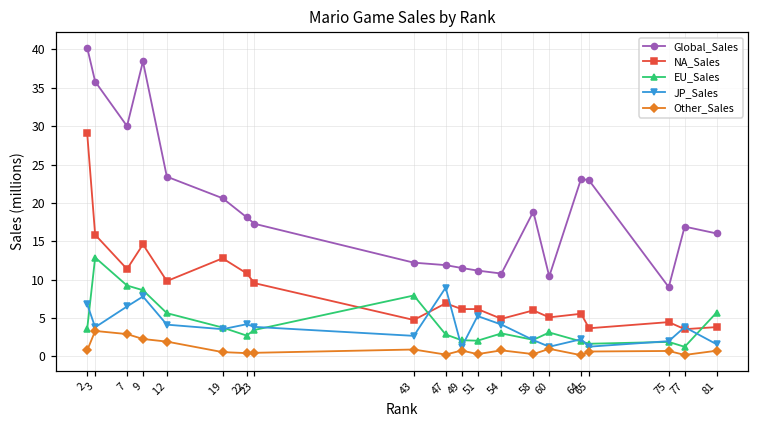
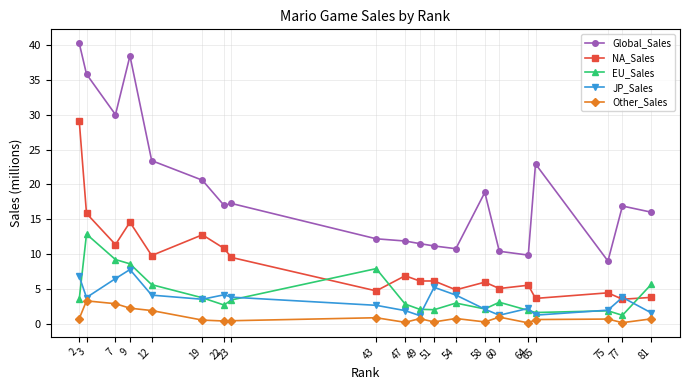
  {
    "Global_Sales": {
      "2": 40,
      "3": 36,
      "7": 30,
      "9": 38,
      "12": 23,
      "19": 21,
-     "22": 18,
+     "22": 17,
      "23": 17,
      "43": 12,
      "47": 12,
      "49": 12,
      "51": 11,
      "54": 11,
      "58": 19,
      "60": 10,
-     "64": 23,
+     "64": 10,
      "65": 23,
      "75": 9,
      "77": 17,
      "81": 16
    },
    "EU_Sales": {
      "2": 4,
      "3": 13,
      "7": 9,
      "9": 9,
      "12": 6,
      "22": 3,
      "23": 3,
      "43": 8,
      "47": 3,
      "49": 2,
      "51": 2,
      "54": 3,
      "60": 3,
      "65": 2,
      "77": 1,
      "81": 6
    },
    "JP_Sales": {
      "2": 7,
      "3": 4,
      "7": 7,
      "9": 8,
      "12": 4,
      "22": 4,
      "23": 4,
      "43": 3,
-     "47": 9,
+     "47": 2,
      "49": 1,
      "51": 5,
      "54": 4,
      "65": 1,
      "81": 2
    }
  }
